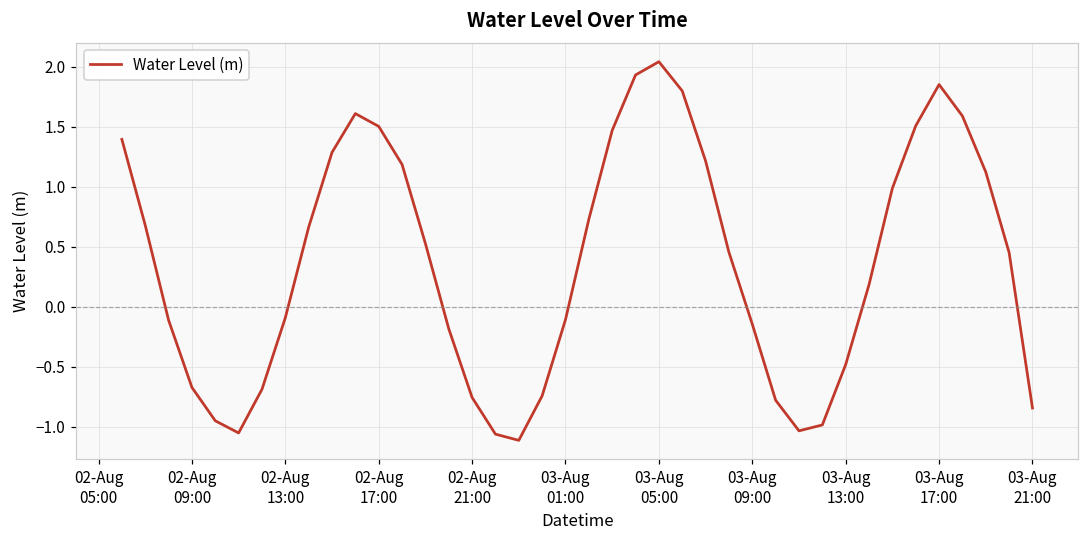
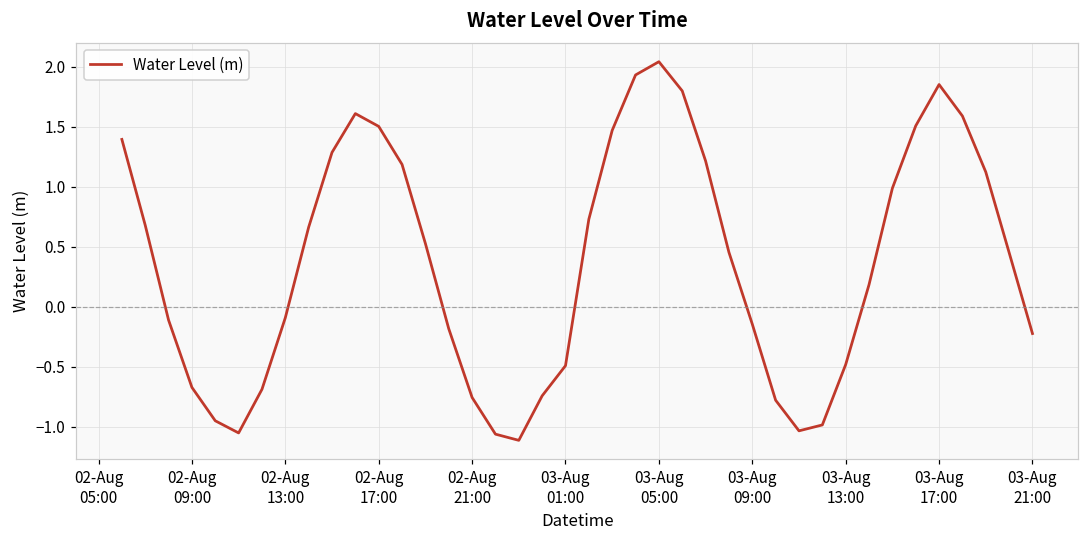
  {
    "02-Aug 09:00": -0.67,
    "02-Aug 13:00": -0.09,
    "02-Aug 17:00": 1.50,
    "02-Aug 21:00": -0.76,
-   "03-Aug 01:00": -0.11,
+   "03-Aug 01:00": -0.49,
    "03-Aug 05:00": 2.04,
    "03-Aug 09:00": -0.14,
    "03-Aug 13:00": -0.48,
    "03-Aug 17:00": 1.85,
-   "03-Aug 21:00": -0.84
+   "03-Aug 21:00": -0.22
  }
